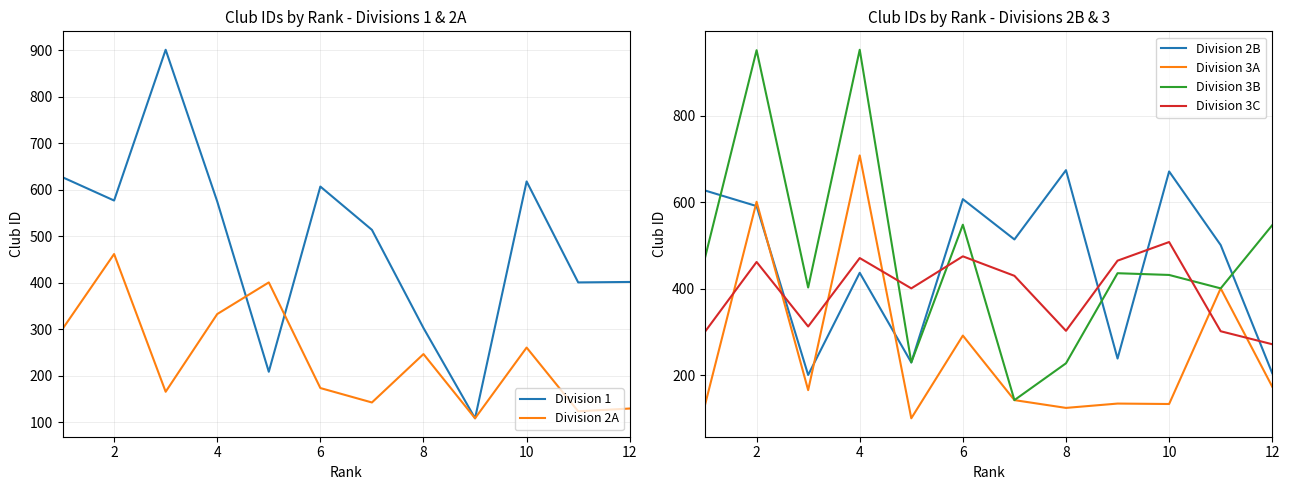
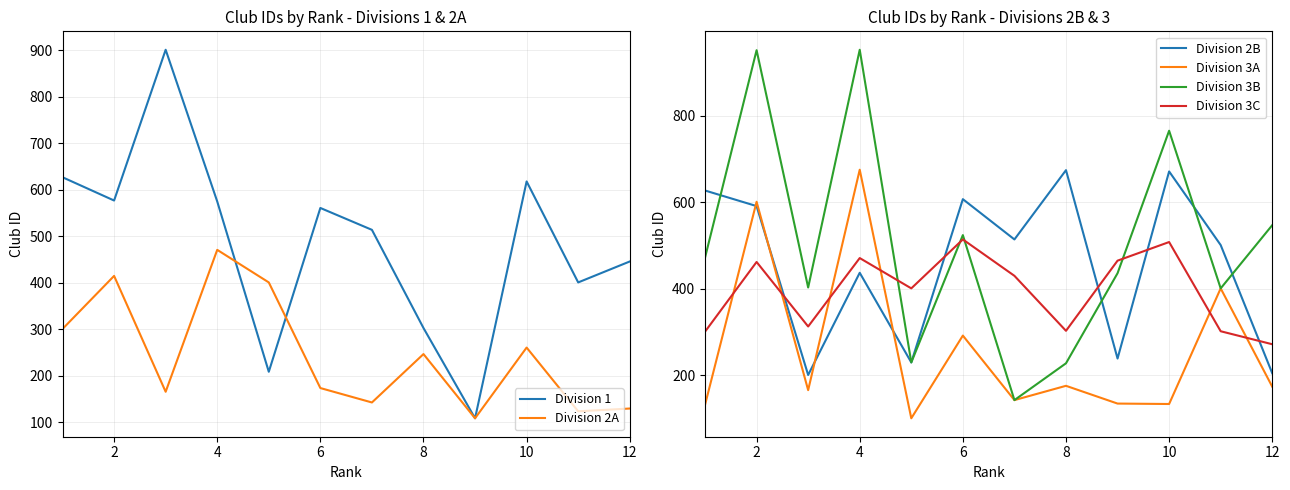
  {
    "Club IDs by Rank - Divisions 1 & 2A": {
      "Division 1": {
        "2": 580,
        "4": 580,
-       "6": 610,
+       "6": 560,
        "8": 300,
        "10": 620,
-       "12": 400
+       "12": 450
      },
      "Division 2A": {
-       "2": 460,
-       "4": 330,
+       "2": 420,
+       "4": 470,
        "6": 170,
        "8": 250,
        "10": 260,
        "12": 130
      }
    },
    "Club IDs by Rank - Divisions 2B & 3": {
      "Division 2B": {
        "2": 590,
        "4": 440,
        "6": 610,
        "8": 670,
        "10": 670,
        "12": 210
      },
      "Division 3A": {
        "2": 600,
-       "4": 710,
+       "4": 680,
        "6": 290,
-       "8": 130,
+       "8": 180,
        "10": 130,
        "12": 170
      },
      "Division 3B": {
        "2": 950,
        "4": 950,
-       "6": 550,
+       "6": 520,
        "8": 230,
-       "10": 430,
+       "10": 770,
        "12": 550
      },
      "Division 3C": {
        "2": 460,
        "4": 470,
-       "6": 480,
+       "6": 510,
        "8": 300,
        "10": 510,
        "12": 270
      }
    }
  }
